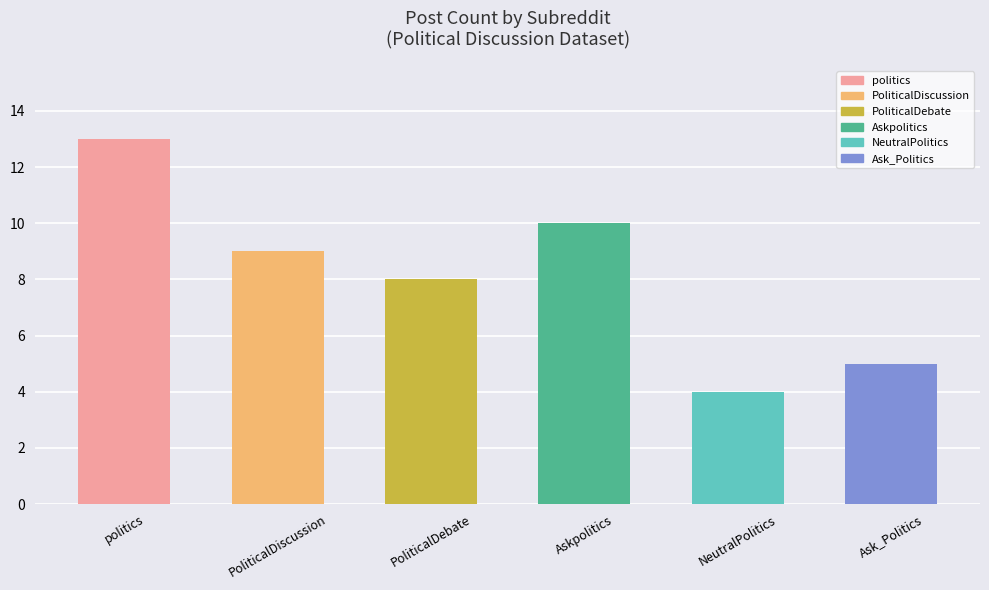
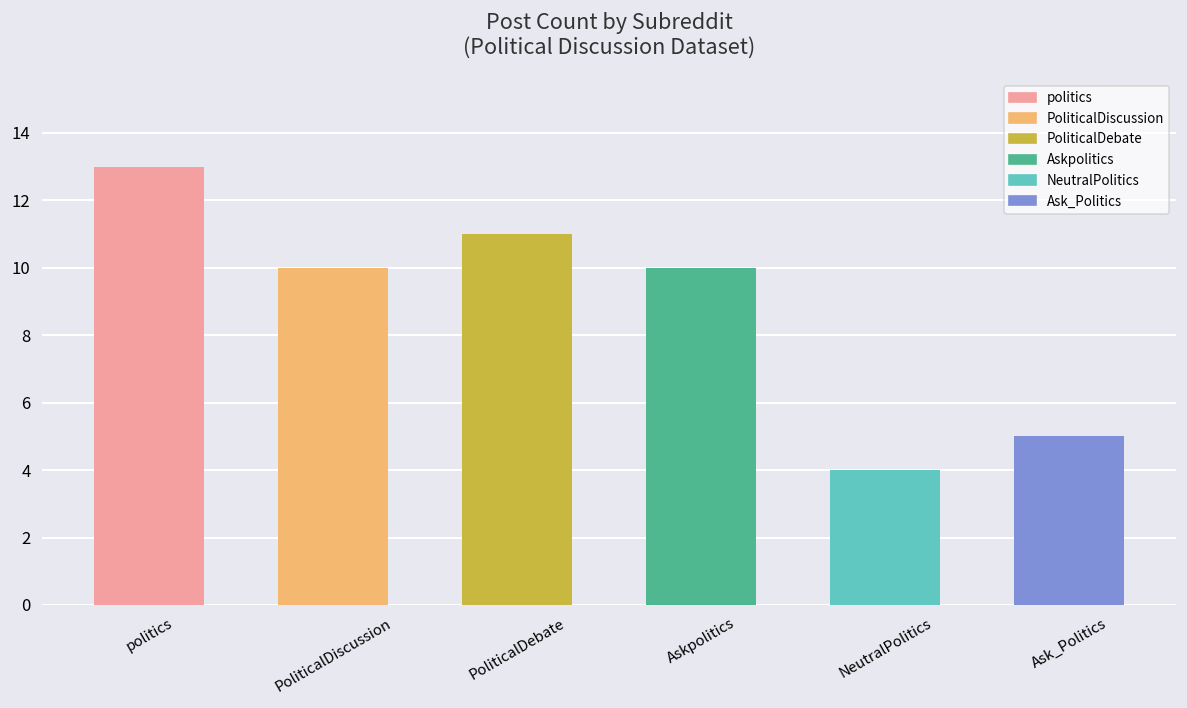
  {
    "politics": 13,
-   "PoliticalDiscussion": 9,
-   "PoliticalDebate": 8,
+   "PoliticalDiscussion": 10,
+   "PoliticalDebate": 11,
    "Askpolitics": 10,
    "NeutralPolitics": 4,
    "Ask_Politics": 5
  }
